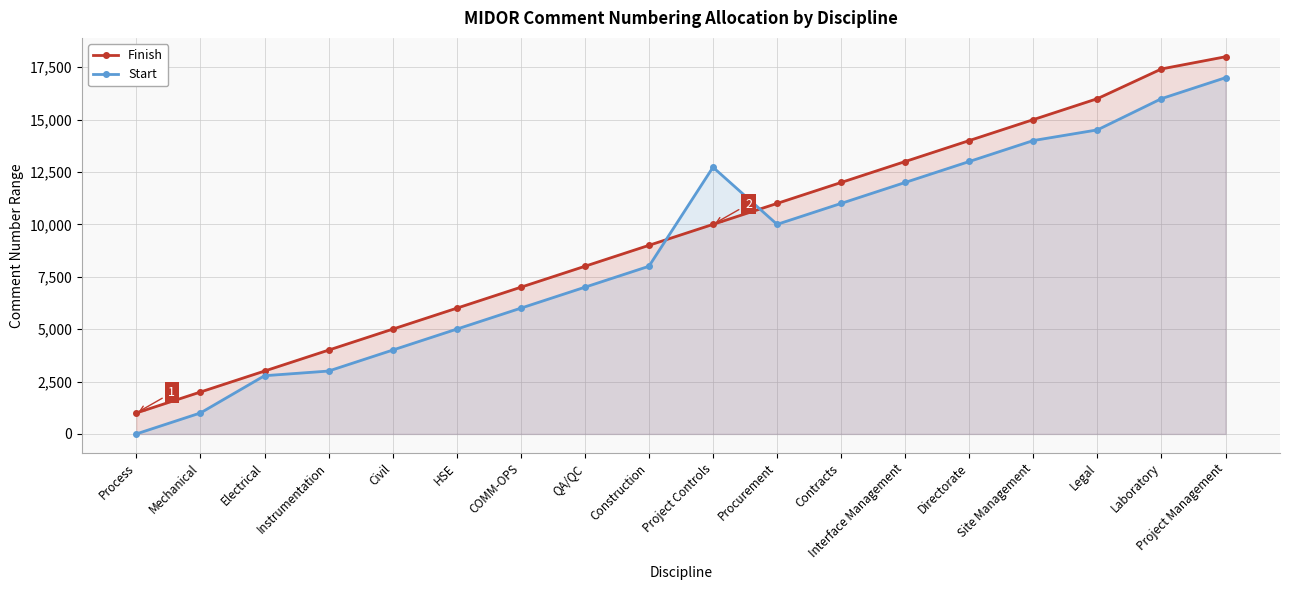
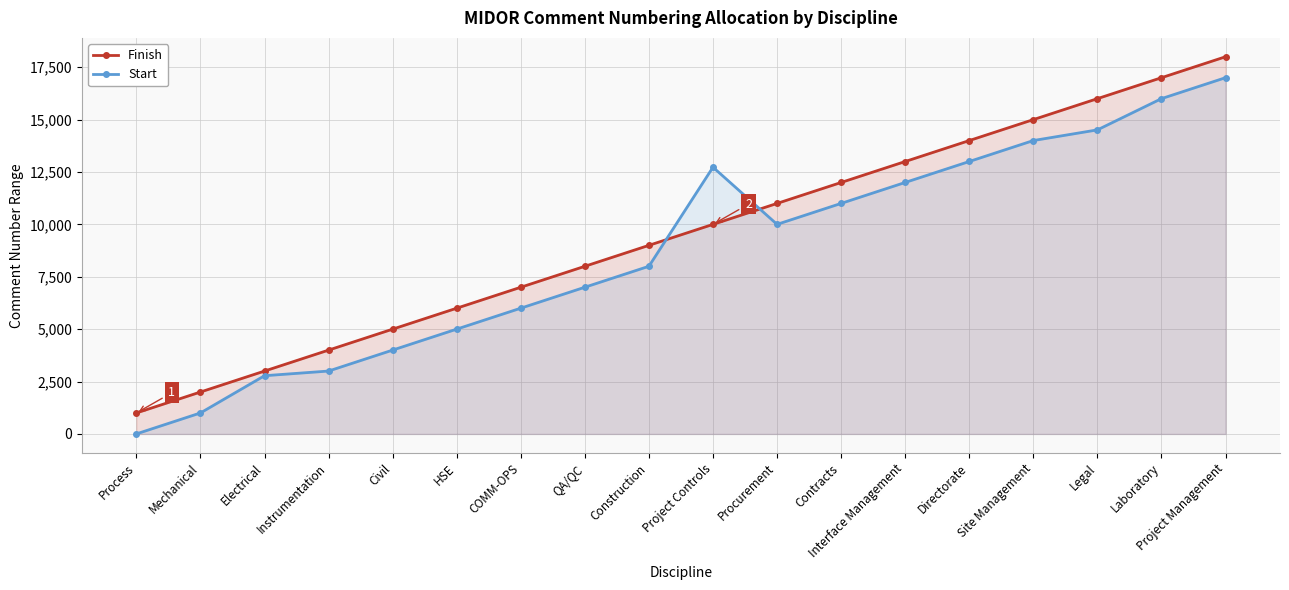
  {
    "Finish": {
      "Process": "1,000",
      "Mechanical": "2,000",
      "Electrical": "3,000",
      "Instrumentation": "4,000",
      "Civil": "5,000",
      "HSE": "6,000",
      "COMM-OPS": "7,000",
      "QA/QC": "8,000",
      "Construction": "9,000",
      "Project Controls": "10,000",
      "Procurement": "11,000",
      "Contracts": "12,000",
      "Interface Management": "13,000",
      "Directorate": "14,000",
      "Site Management": "15,000",
      "Legal": "16,000",
-     "Laboratory": "17,400",
+     "Laboratory": "17,000",
      "Project Management": "18,000"
    },
    "Start": {
      "Process": "0",
      "Mechanical": "1,000",
      "Electrical": "2,800",
      "Instrumentation": "3,000",
      "Civil": "4,000",
      "HSE": "5,000",
      "COMM-OPS": "6,000",
      "QA/QC": "7,000",
      "Construction": "8,000",
      "Project Controls": "12,700",
      "Procurement": "10,000",
      "Contracts": "11,000",
      "Interface Management": "12,000",
      "Directorate": "13,000",
      "Site Management": "14,000",
      "Legal": "14,500",
      "Laboratory": "16,000",
      "Project Management": "17,000"
    }
  }
